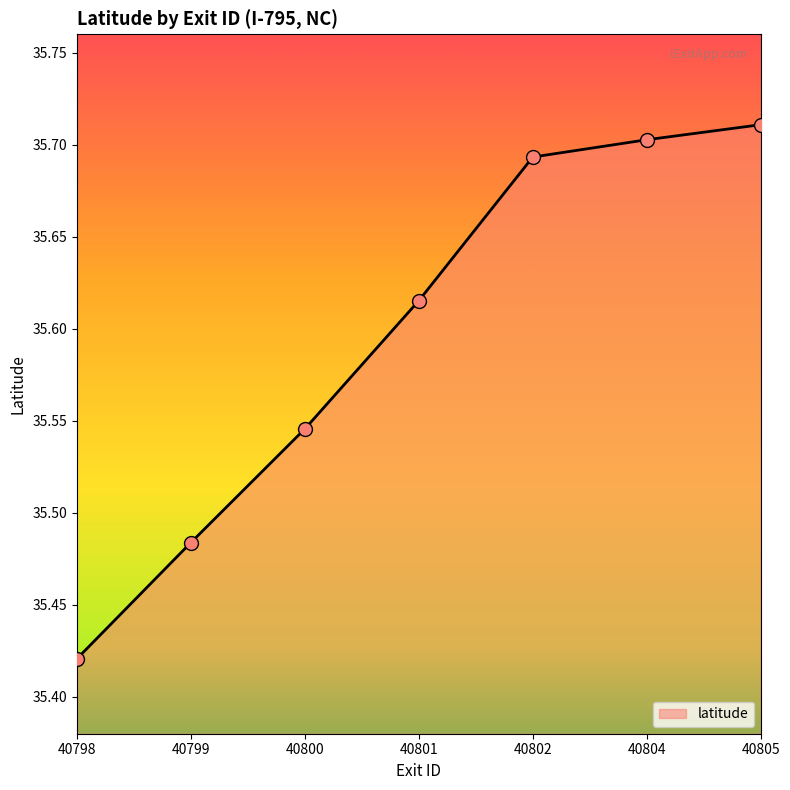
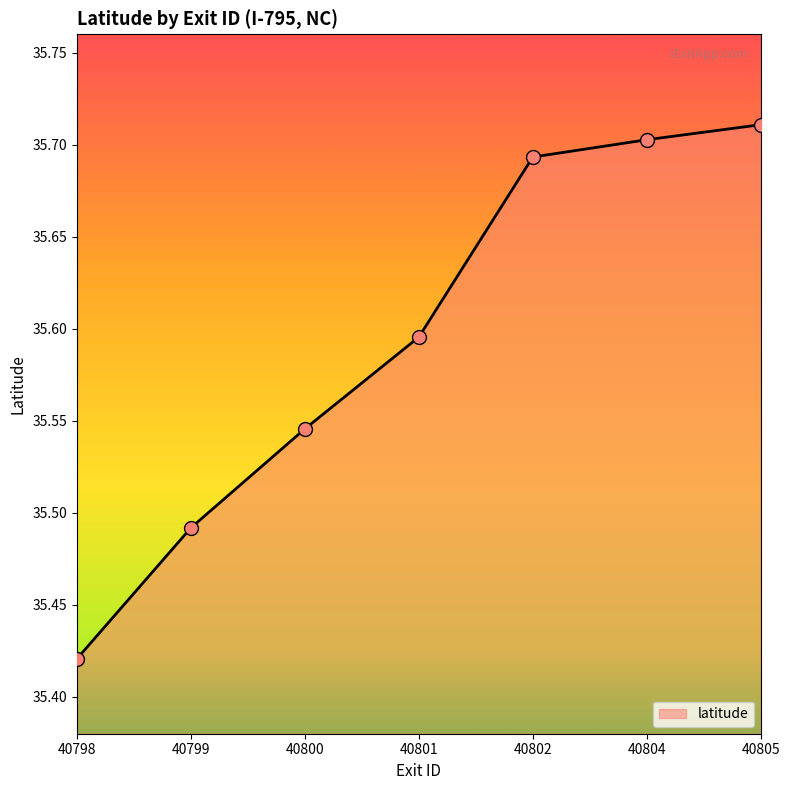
  {
    "40798": 35.421,
-   "40799": 35.484,
+   "40799": 35.492,
    "40800": 35.546,
-   "40801": 35.615,
+   "40801": 35.596,
    "40802": 35.693,
    "40804": 35.703,
    "40805": 35.711
  }
